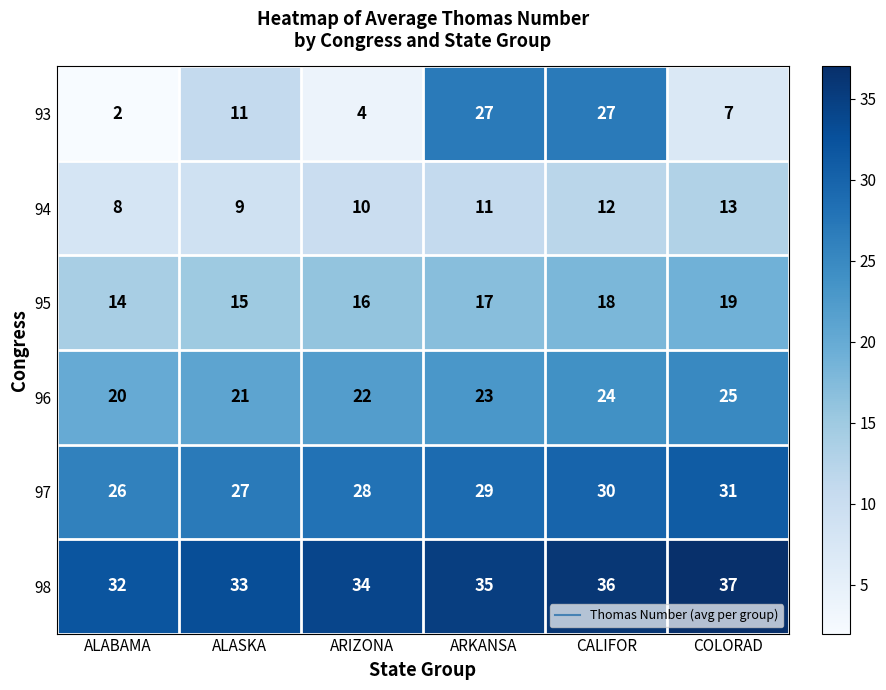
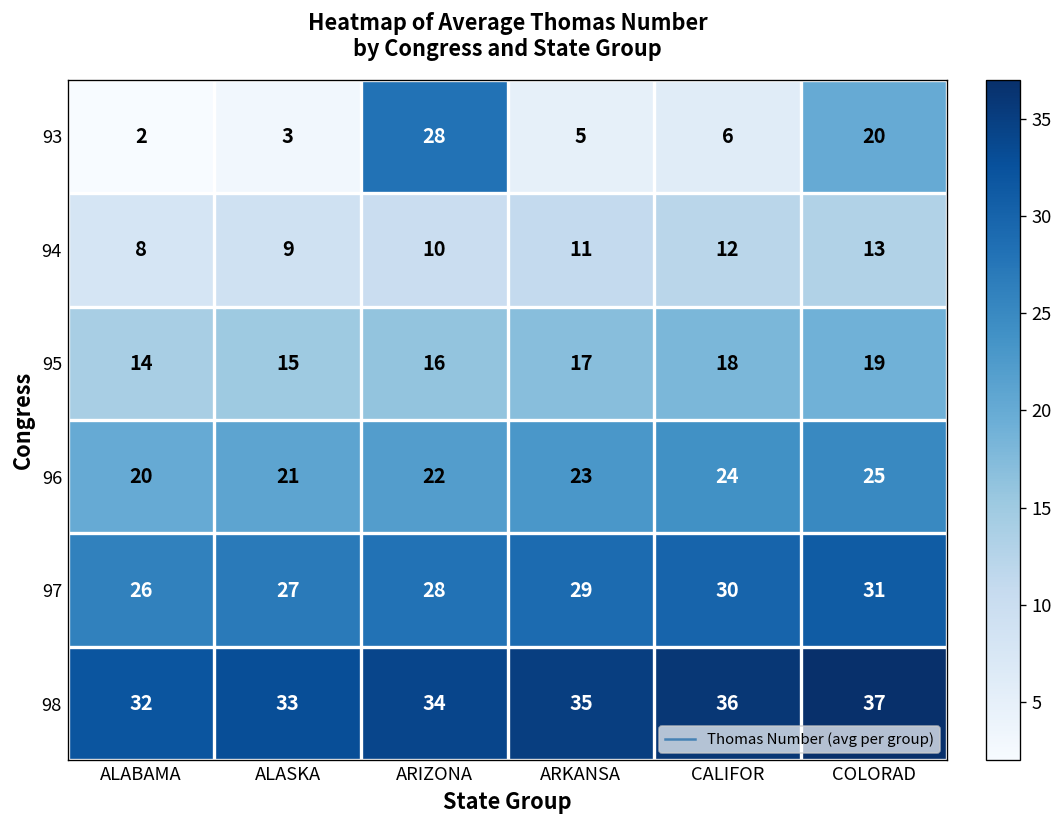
  {
    "93": {
      "ALABAMA": 2,
-     "ALASKA": 11,
-     "ARIZONA": 4,
-     "ARKANSA": 27,
-     "CALIFOR": 27,
-     "COLORAD": 7
+     "ALASKA": 3,
+     "ARIZONA": 28,
+     "ARKANSA": 5,
+     "CALIFOR": 6,
+     "COLORAD": 20
    },
    "94": {
      "ALABAMA": 8,
      "ALASKA": 9,
      "ARIZONA": 10,
      "ARKANSA": 11,
      "CALIFOR": 12,
      "COLORAD": 13
    },
    "95": {
      "ALABAMA": 14,
      "ALASKA": 15,
      "ARIZONA": 16,
      "ARKANSA": 17,
      "CALIFOR": 18,
      "COLORAD": 19
    },
    "96": {
      "ALABAMA": 20,
      "ALASKA": 21,
      "ARIZONA": 22,
      "ARKANSA": 23,
      "CALIFOR": 24,
      "COLORAD": 25
    },
    "97": {
      "ALABAMA": 26,
      "ALASKA": 27,
      "ARIZONA": 28,
      "ARKANSA": 29,
      "CALIFOR": 30,
      "COLORAD": 31
    },
    "98": {
      "ALABAMA": 32,
      "ALASKA": 33,
      "ARIZONA": 34,
      "ARKANSA": 35,
      "CALIFOR": 36,
      "COLORAD": 37
    }
  }
